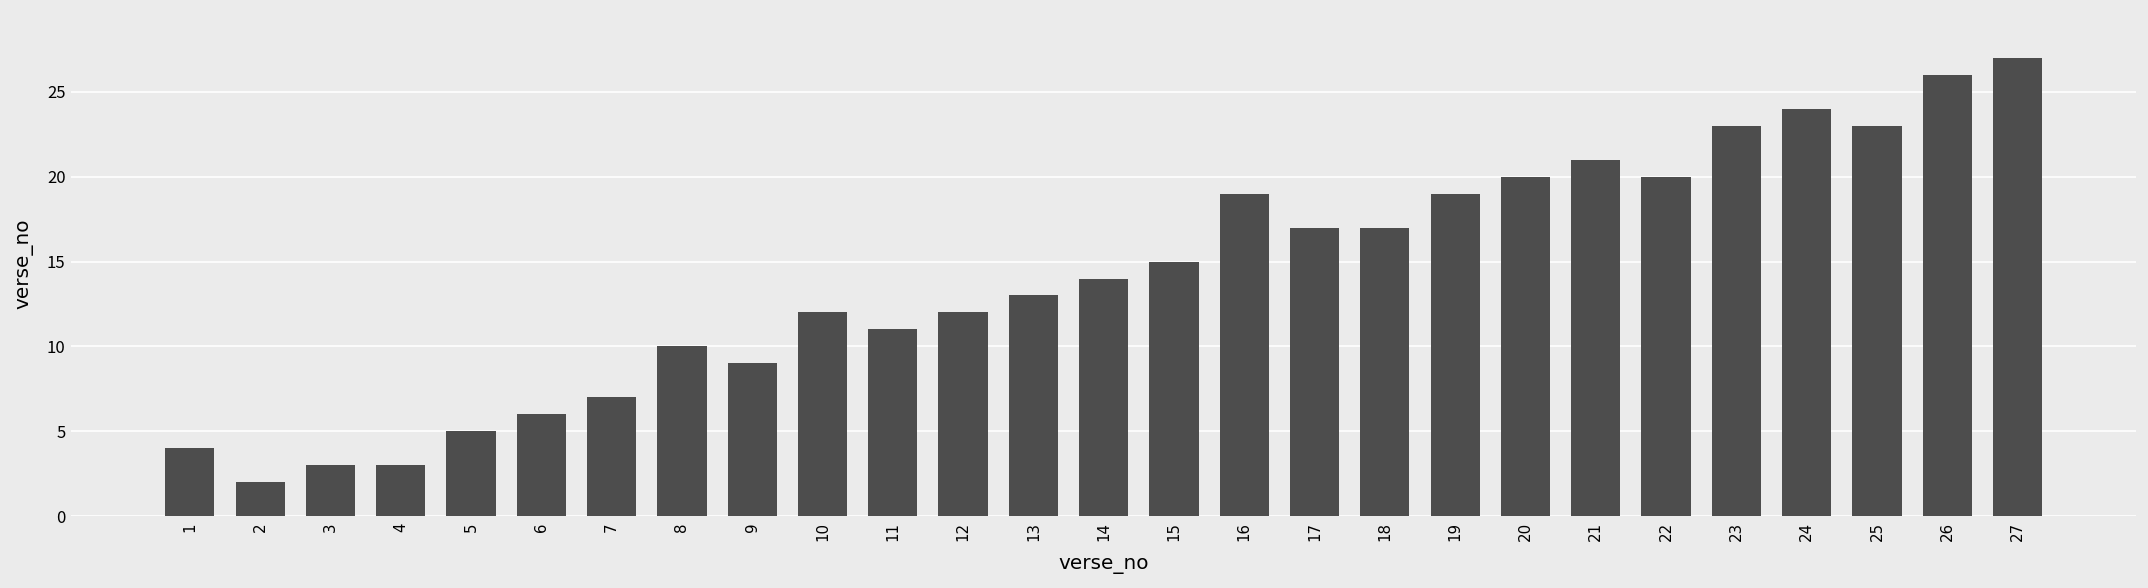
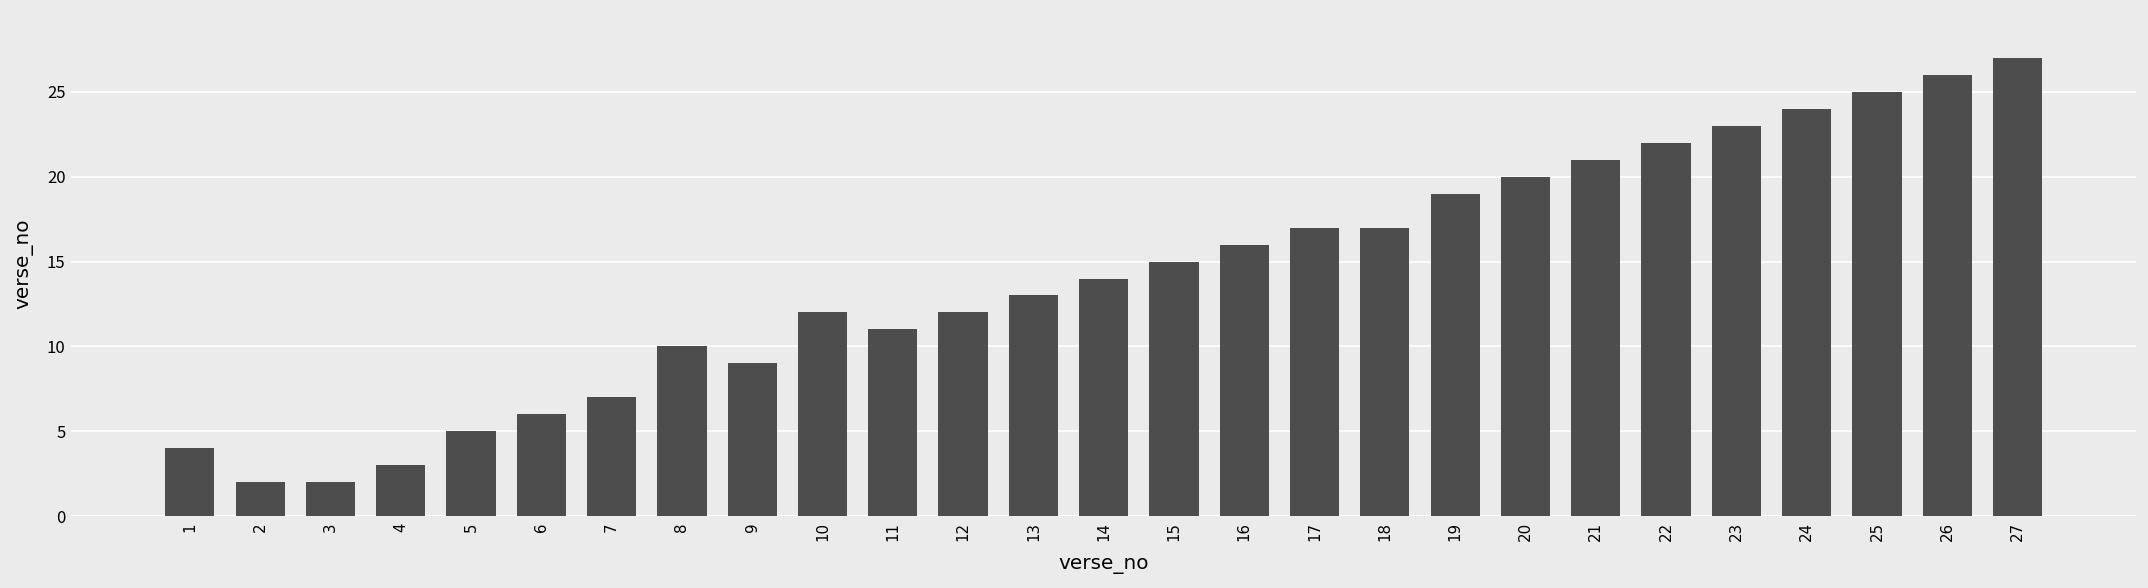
  {
    "1": 4,
    "2": 2,
-   "3": 3,
+   "3": 2,
    "4": 3,
    "5": 5,
    "6": 6,
    "7": 7,
    "8": 10,
    "9": 9,
    "10": 12,
    "11": 11,
    "12": 12,
    "13": 13,
    "14": 14,
    "15": 15,
-   "16": 19,
+   "16": 16,
    "17": 17,
    "18": 17,
    "19": 19,
    "20": 20,
    "21": 21,
-   "22": 20,
+   "22": 22,
    "23": 23,
    "24": 24,
-   "25": 23,
+   "25": 25,
    "26": 26,
    "27": 27
  }
